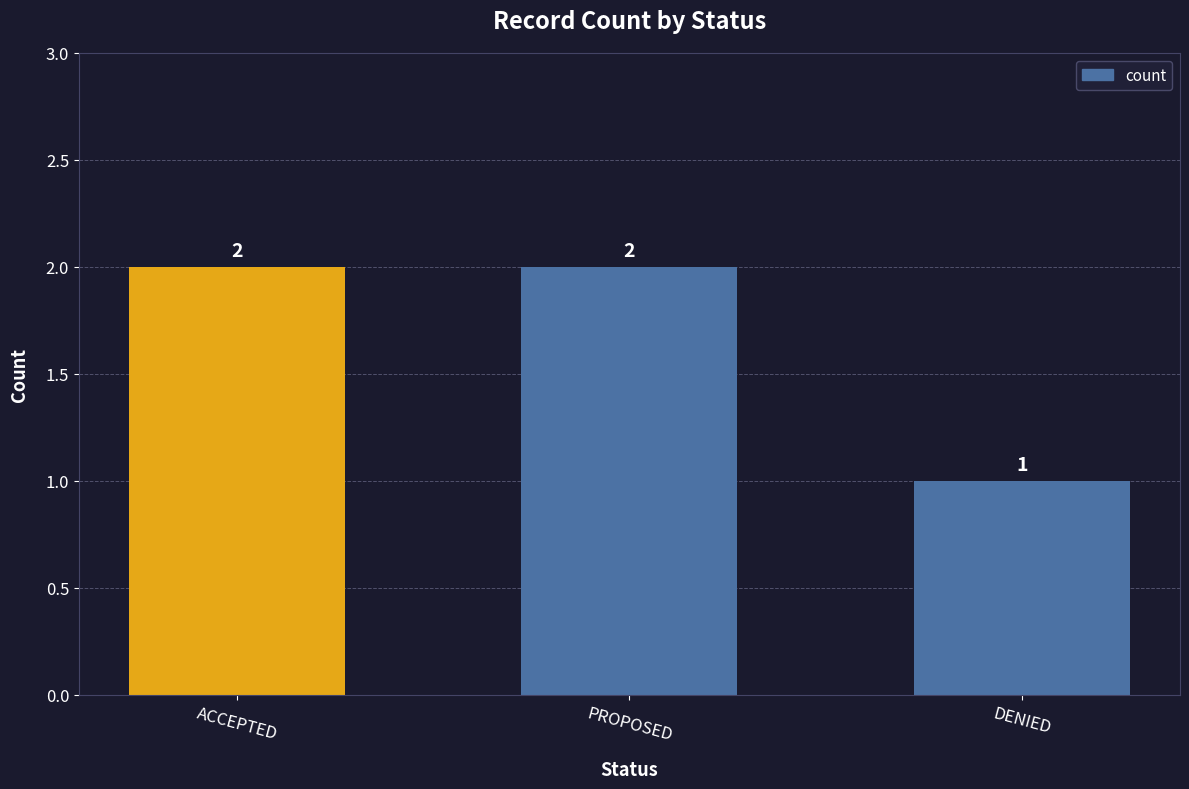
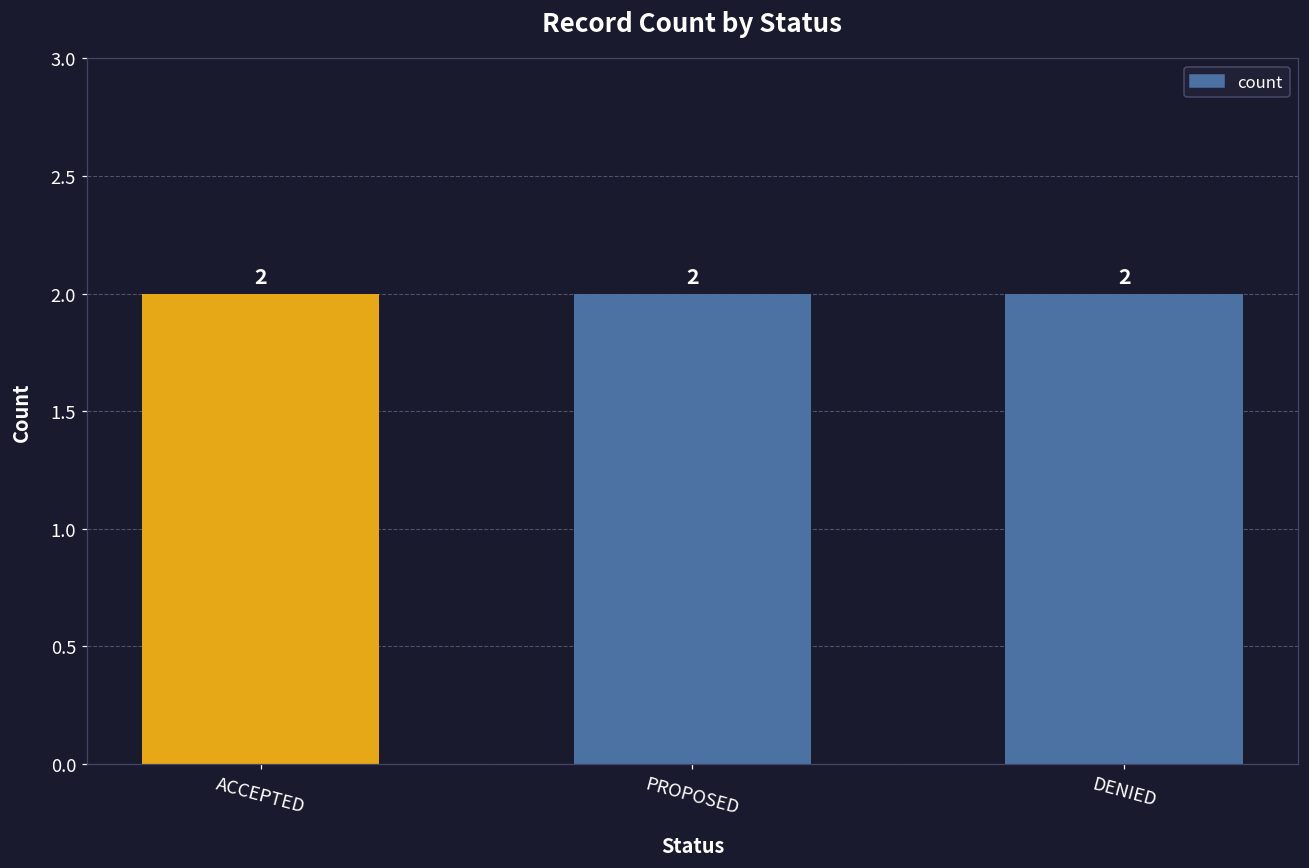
  {
    "ACCEPTED": 2,
    "PROPOSED": 2,
-   "DENIED": 1
+   "DENIED": 2
  }
